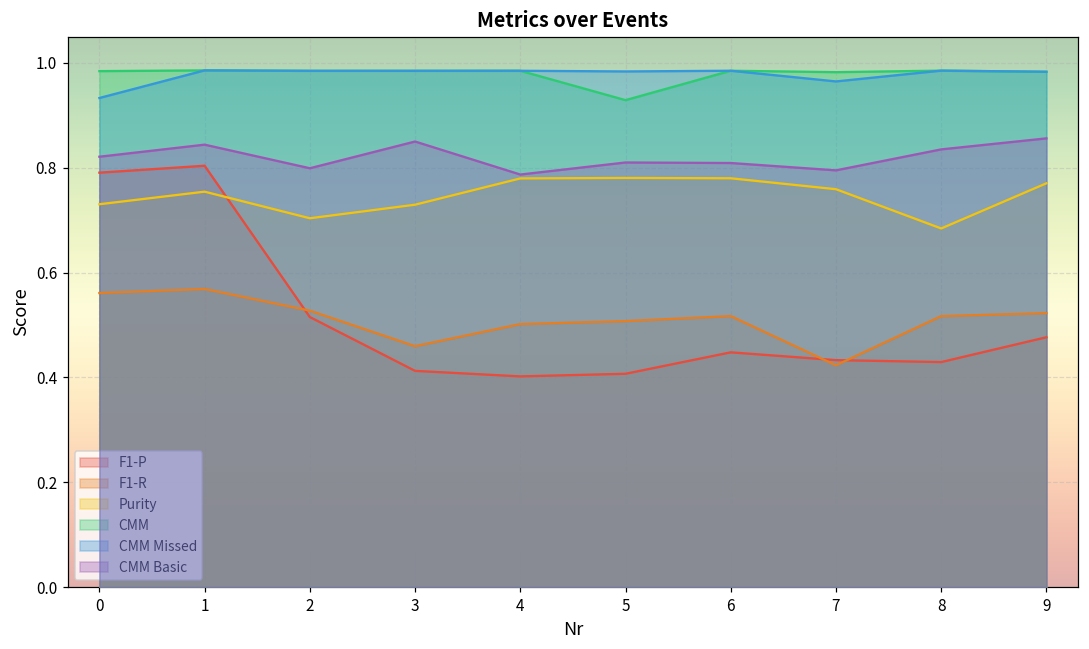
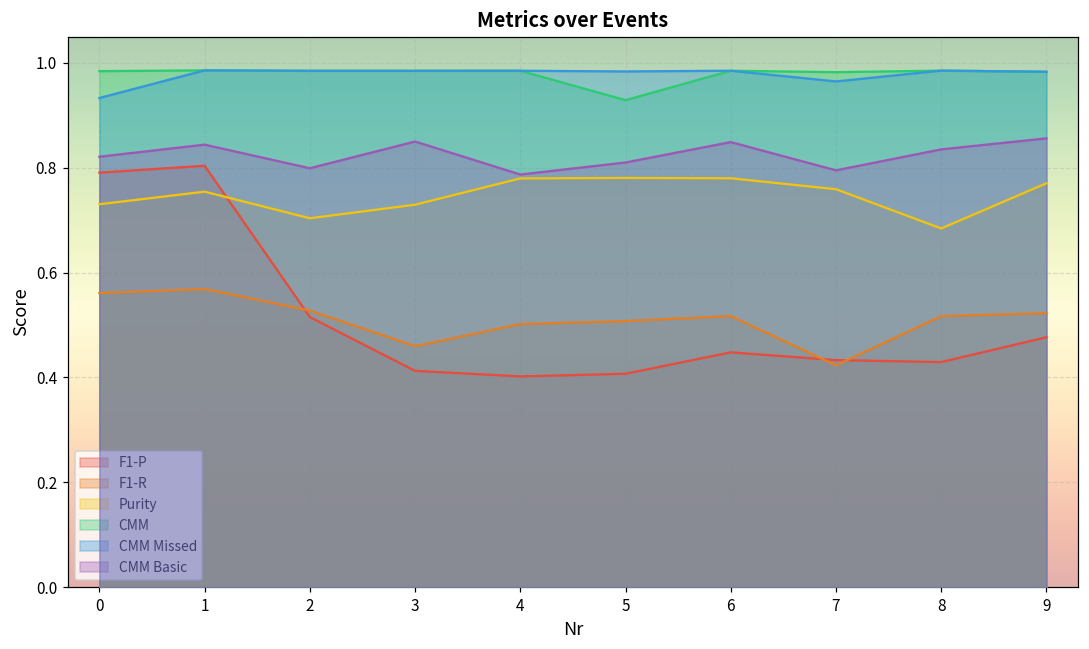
  {
    "CMM": {
      "0": 0.98,
      "5": 0.93,
      "7": 0.98
    },
    "CMM Missed": {
      "0": 0.93,
      "5": 0.98,
      "7": 0.96
    },
    "CMM Basic": {
      "0": 0.82,
      "1": 0.84,
      "2": 0.80,
      "3": 0.85,
      "4": 0.79,
      "5": 0.81,
-     "6": 0.81,
+     "6": 0.85,
      "7": 0.80,
      "8": 0.84,
      "9": 0.86
    }
  }
